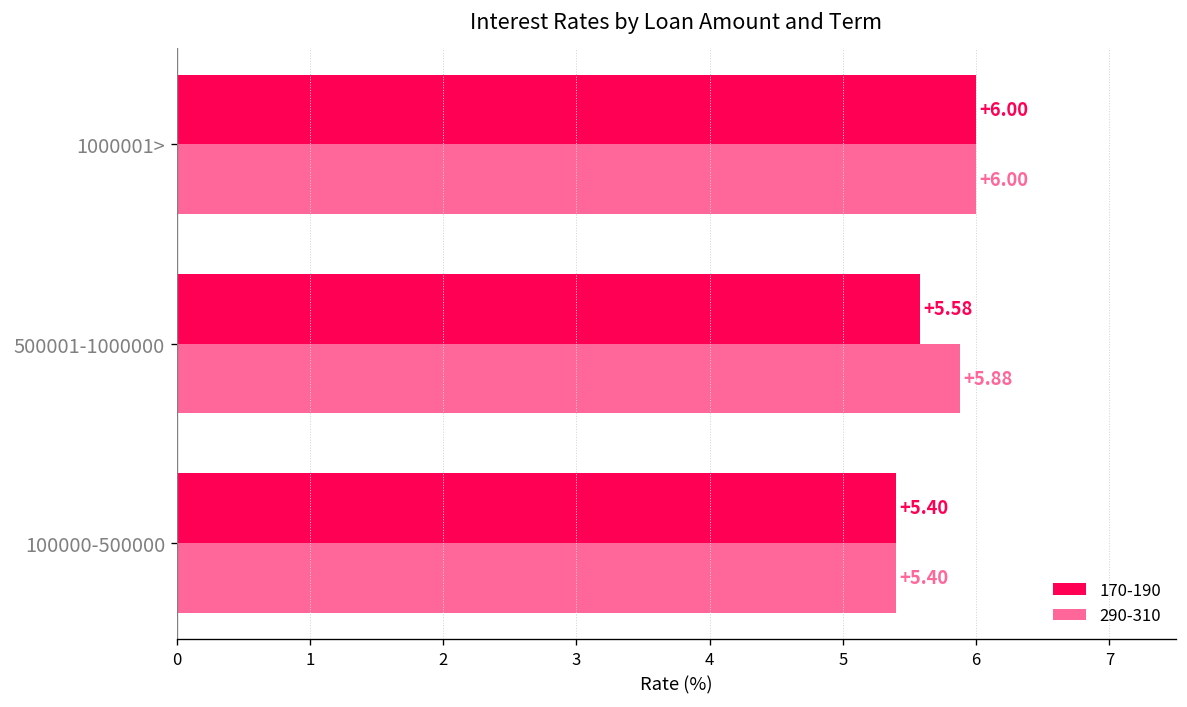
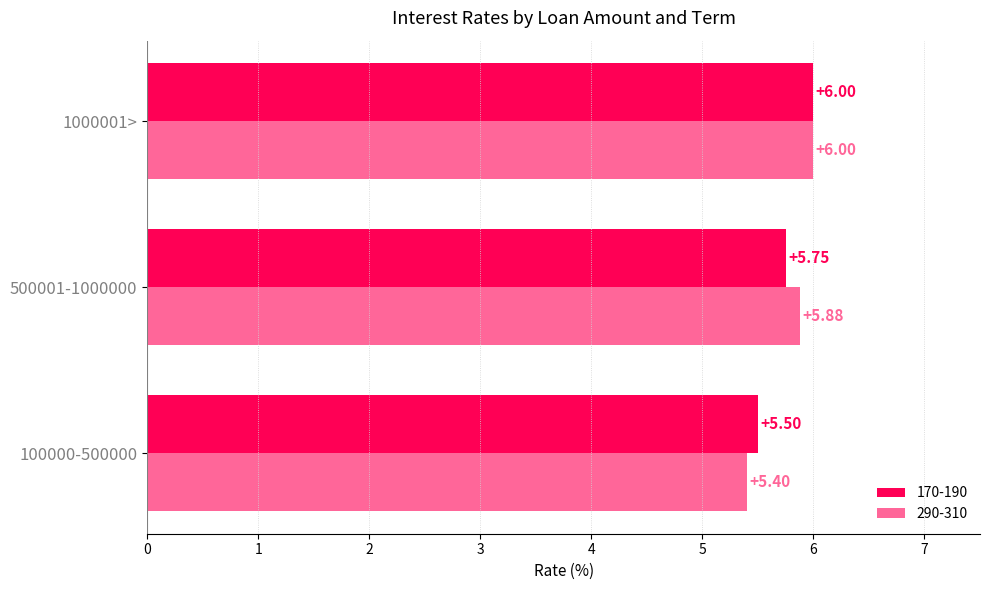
  {
    "170-190": {
      "1000001>": "+6.00",
-     "500001-1000000": "+5.58",
-     "100000-500000": "+5.40"
+     "500001-1000000": "+5.75",
+     "100000-500000": "+5.50"
    },
    "290-310": {
      "1000001>": "+6.00",
      "500001-1000000": "+5.88",
      "100000-500000": "+5.40"
    }
  }
